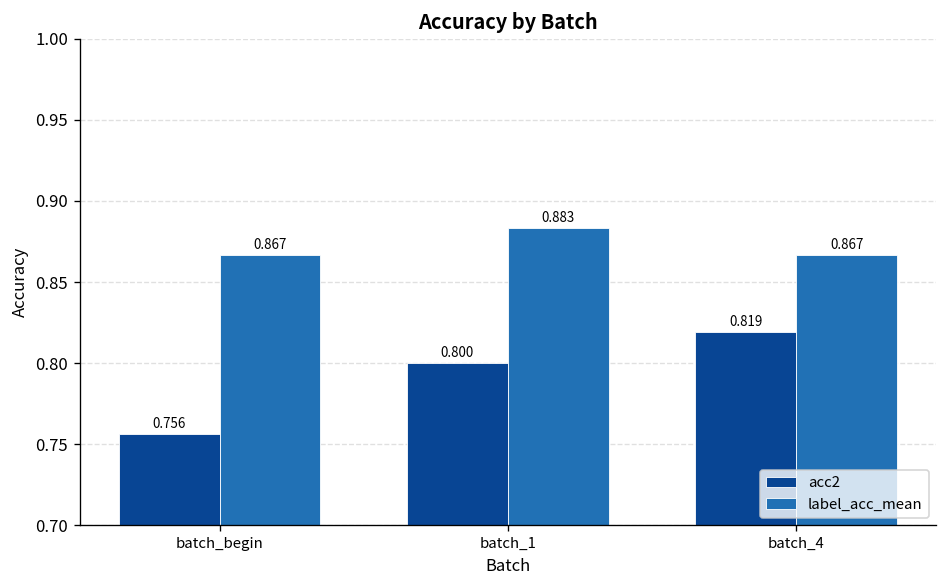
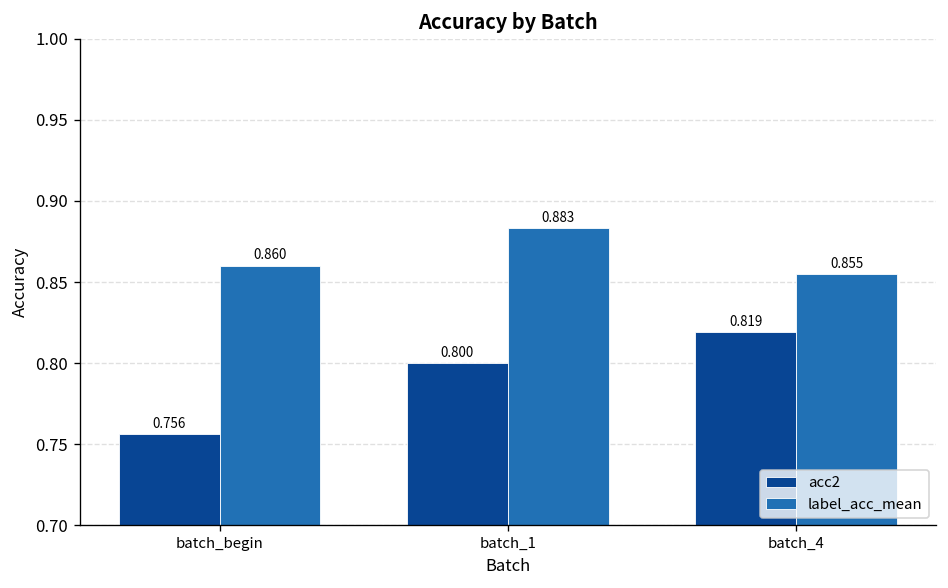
  {
    "acc2": {
      "batch_begin": 0.756,
      "batch_1": 0.800,
      "batch_4": 0.819
    },
    "label_acc_mean": {
-     "batch_begin": 0.867,
+     "batch_begin": 0.860,
      "batch_1": 0.883,
-     "batch_4": 0.867
+     "batch_4": 0.855
    }
  }
